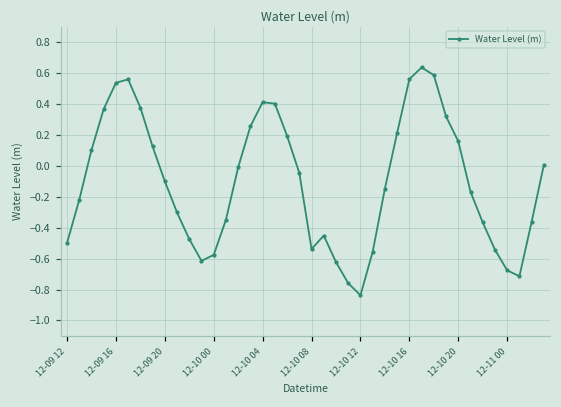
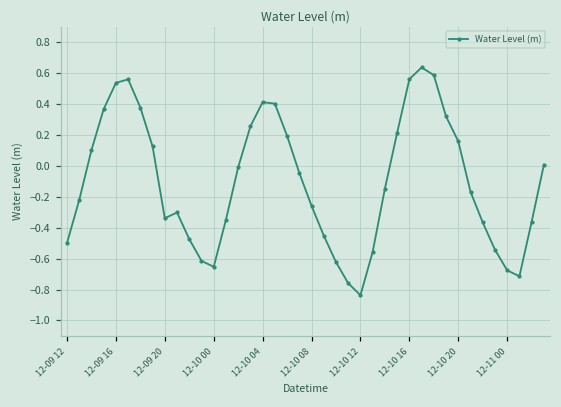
  {
    "12-09 12": -0.50,
    "12-09 16": 0.54,
-   "12-09 20": -0.10,
-   "12-10 00": -0.58,
+   "12-09 20": -0.34,
+   "12-10 00": -0.65,
    "12-10 04": 0.41,
-   "12-10 08": -0.54,
+   "12-10 08": -0.26,
    "12-10 12": -0.84,
    "12-10 16": 0.56,
    "12-10 20": 0.16,
    "12-11 00": -0.68
  }
